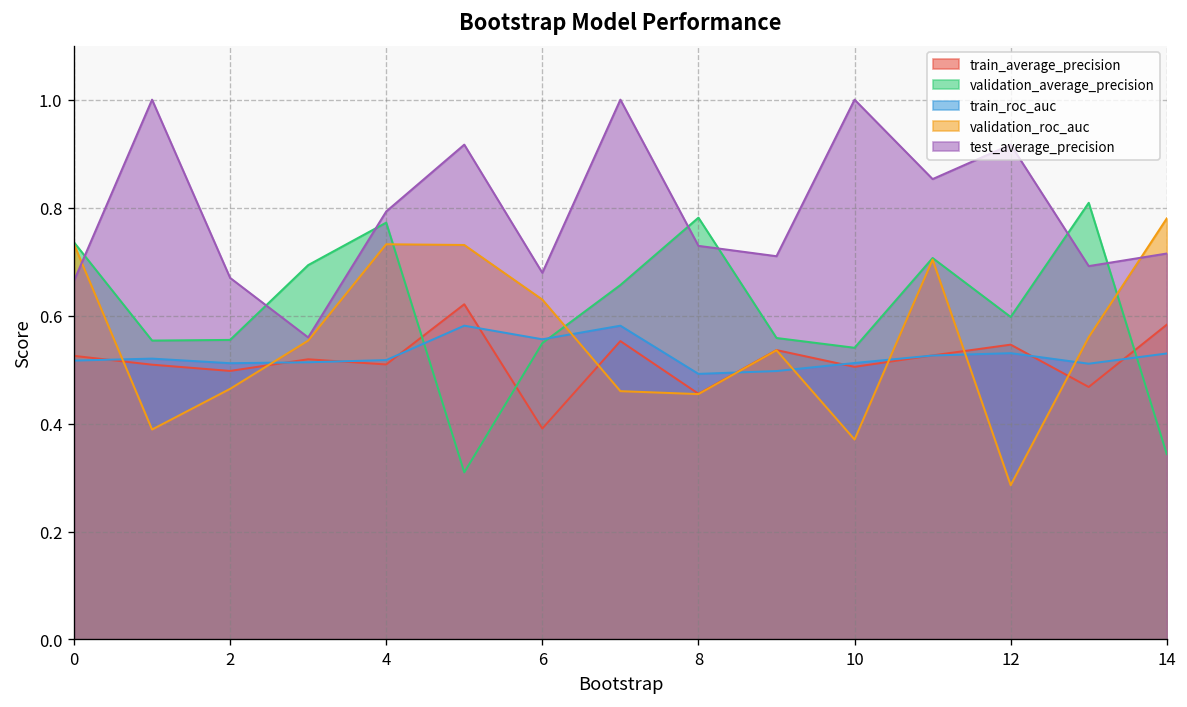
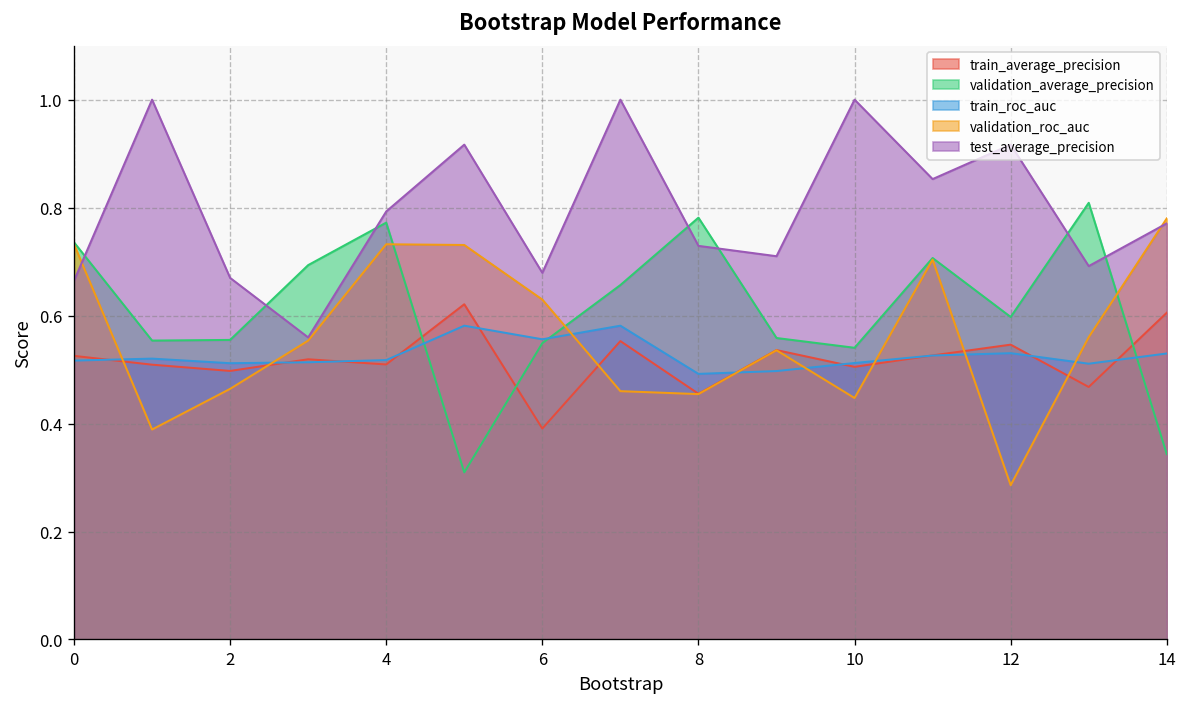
  {
    "train_average_precision": {
      "0": 0.53,
      "2": 0.50,
      "4": 0.51,
      "6": 0.39,
      "10": 0.51,
      "12": 0.55,
-     "14": 0.58
+     "14": 0.61
    },
    "validation_average_precision": {
      "2": 0.55,
      "4": 0.77,
      "6": 0.55,
      "8": 0.78,
      "10": 0.54,
      "12": 0.60,
      "14": 0.34
    },
    "train_roc_auc": {
      "0": 0.52,
      "2": 0.51,
      "4": 0.52,
      "6": 0.56,
      "8": 0.49,
      "10": 0.51,
      "12": 0.53,
      "14": 0.53
    },
    "validation_roc_auc": {
      "2": 0.46,
      "4": 0.73,
      "6": 0.63,
-     "10": 0.37,
+     "10": 0.45,
      "12": 0.29,
      "14": 0.78
    },
    "test_average_precision": {
      "0": 0.66,
      "2": 0.67,
      "4": 0.79,
      "6": 0.68,
      "8": 0.73,
      "10": 1.00,
-     "14": 0.71
+     "14": 0.77
    }
  }
